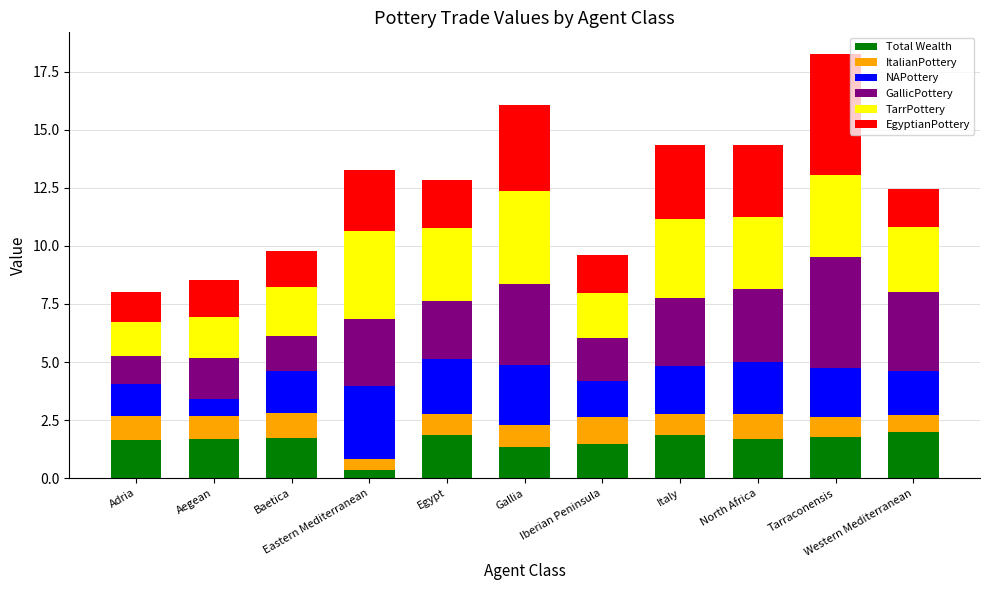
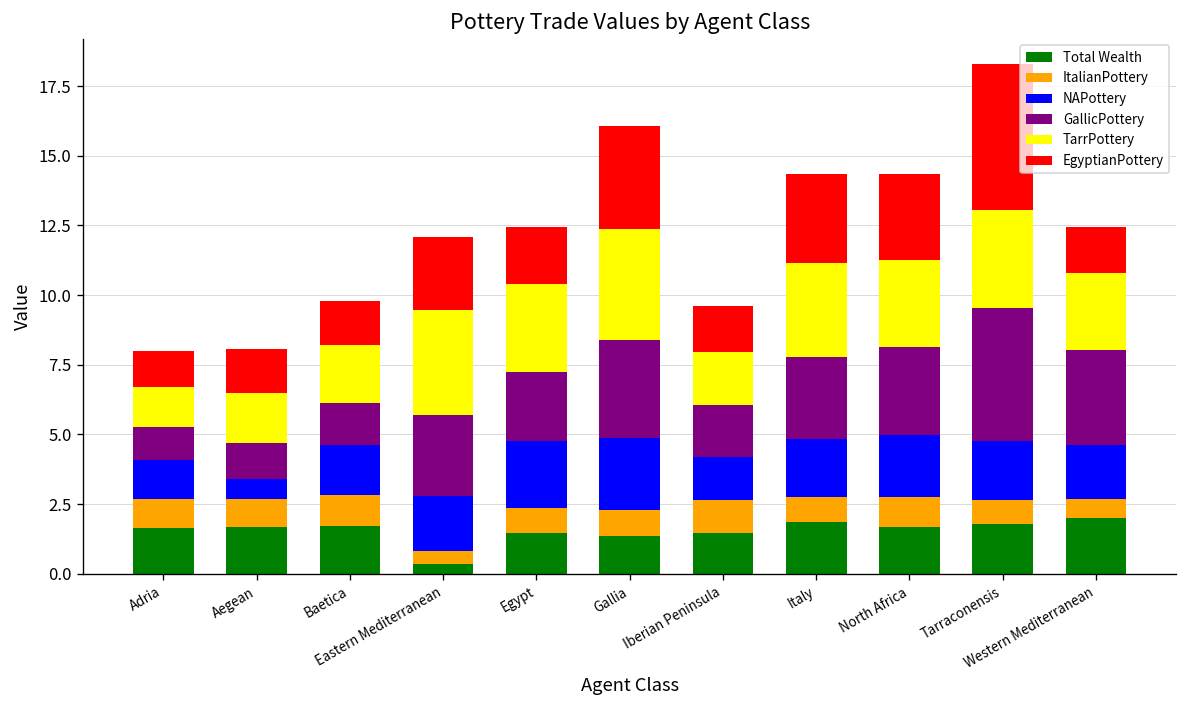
  {
    "Total Wealth": {
      "Adria": 1.6,
      "Aegean": 1.7,
      "Baetica": 1.7,
      "Eastern Mediterranean": 0.4,
-     "Egypt": 1.8,
+     "Egypt": 1.5,
      "Gallia": 1.4,
      "Iberian Peninsula": 1.5,
      "Italy": 1.9,
      "North Africa": 1.7,
      "Tarraconensis": 1.8,
      "Western Mediterranean": 2.0
    },
    "ItalianPottery": {
      "Adria": 1.1,
      "Aegean": 1.0,
      "Baetica": 1.1,
      "Eastern Mediterranean": 0.5,
      "Egypt": 0.9,
      "Gallia": 0.9,
      "Iberian Peninsula": 1.2,
      "Italy": 0.9,
      "North Africa": 1.1,
      "Tarraconensis": 0.9,
      "Western Mediterranean": 0.7
    },
    "NAPottery": {
      "Adria": 1.4,
      "Aegean": 0.7,
      "Baetica": 1.8,
-     "Eastern Mediterranean": 3.1,
+     "Eastern Mediterranean": 1.9,
      "Egypt": 2.4,
      "Gallia": 2.6,
      "Iberian Peninsula": 1.6,
      "Italy": 2.1,
      "North Africa": 2.2,
      "Tarraconensis": 2.1,
      "Western Mediterranean": 1.9
    },
    "GallicPottery": {
      "Adria": 1.2,
-     "Aegean": 1.8,
+     "Aegean": 1.3,
      "Baetica": 1.5,
      "Eastern Mediterranean": 2.9,
      "Egypt": 2.5,
      "Gallia": 3.5,
      "Iberian Peninsula": 1.9,
      "Italy": 2.9,
      "North Africa": 3.2,
      "Tarraconensis": 4.8,
      "Western Mediterranean": 3.4
    },
    "TarrPottery": {
      "Adria": 1.4,
      "Aegean": 1.8,
      "Baetica": 2.1,
      "Eastern Mediterranean": 3.8,
      "Egypt": 3.1,
      "Gallia": 4.0,
      "Iberian Peninsula": 1.9,
      "Italy": 3.4,
      "North Africa": 3.1,
      "Tarraconensis": 3.6,
      "Western Mediterranean": 2.8
    },
    "EgyptianPottery": {
      "Adria": 1.3,
      "Aegean": 1.6,
      "Baetica": 1.6,
      "Eastern Mediterranean": 2.6,
      "Egypt": 2.1,
      "Gallia": 3.7,
      "Iberian Peninsula": 1.7,
      "Italy": 3.2,
      "North Africa": 3.1,
      "Tarraconensis": 5.2,
      "Western Mediterranean": 1.7
    }
  }
